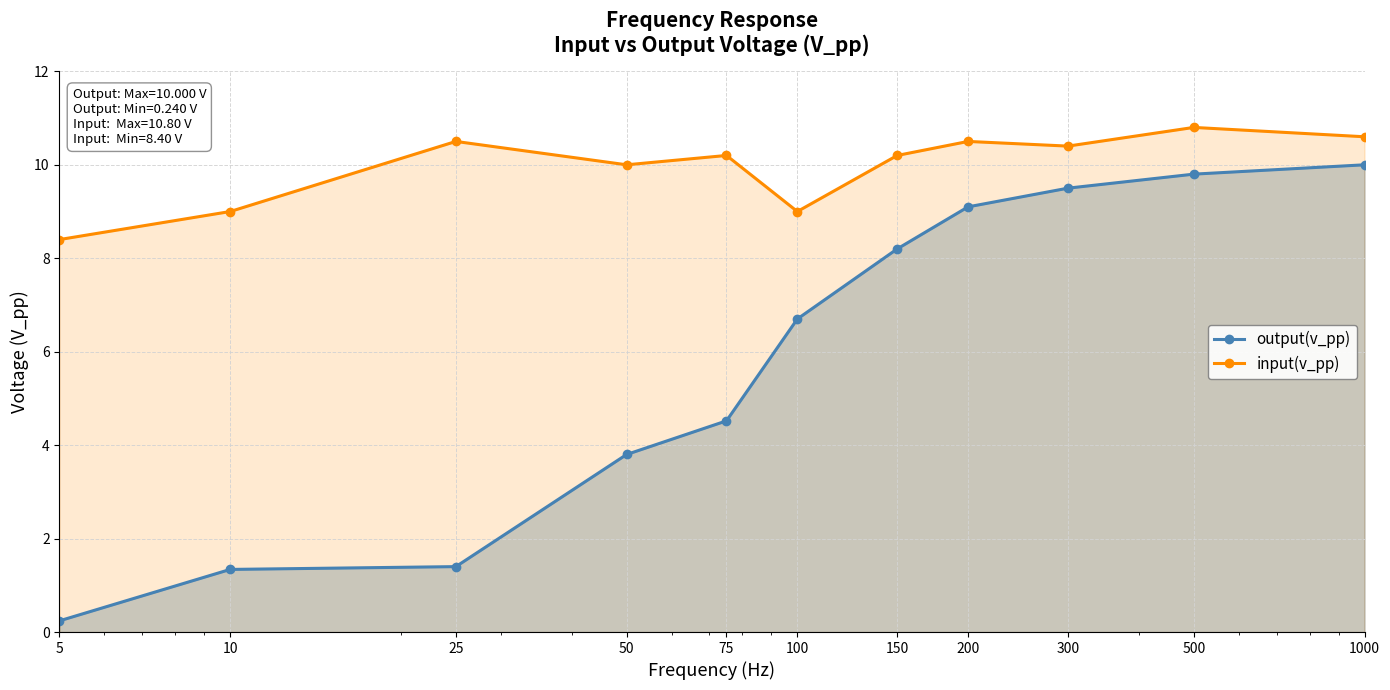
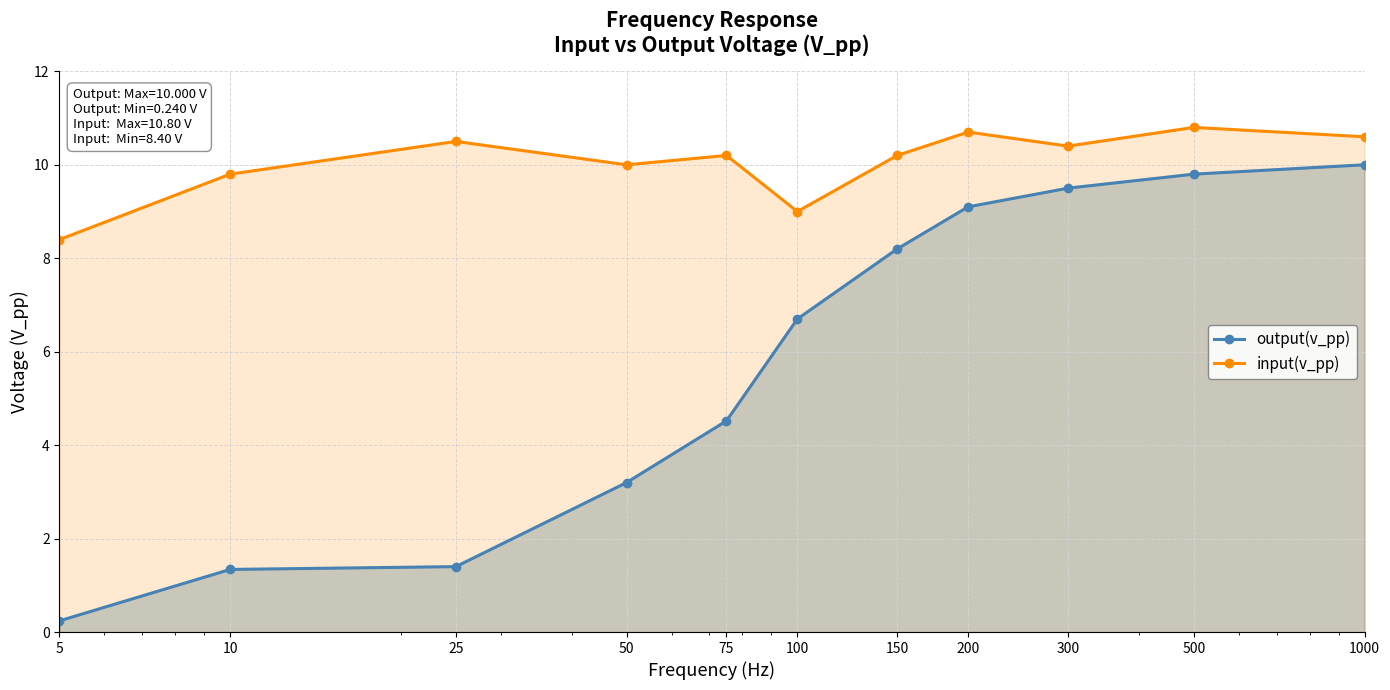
  {
    "output(v_pp)": {
      "5": 0.2,
      "10": 1.3,
      "25": 1.4,
-     "50": 3.8,
+     "50": 3.2,
      "75": 4.5,
      "100": 6.7,
      "150": 8.2,
      "200": 9.1,
      "300": 9.5,
      "500": 9.8,
      "1000": 10.0
    },
    "input(v_pp)": {
      "5": 8.4,
-     "10": 9.0,
+     "10": 9.8,
      "25": 10.5,
      "50": 10.0,
      "75": 10.2,
      "100": 9.0,
      "150": 10.2,
-     "200": 10.5,
+     "200": 10.7,
      "300": 10.4,
      "500": 10.8,
      "1000": 10.6
    }
  }
